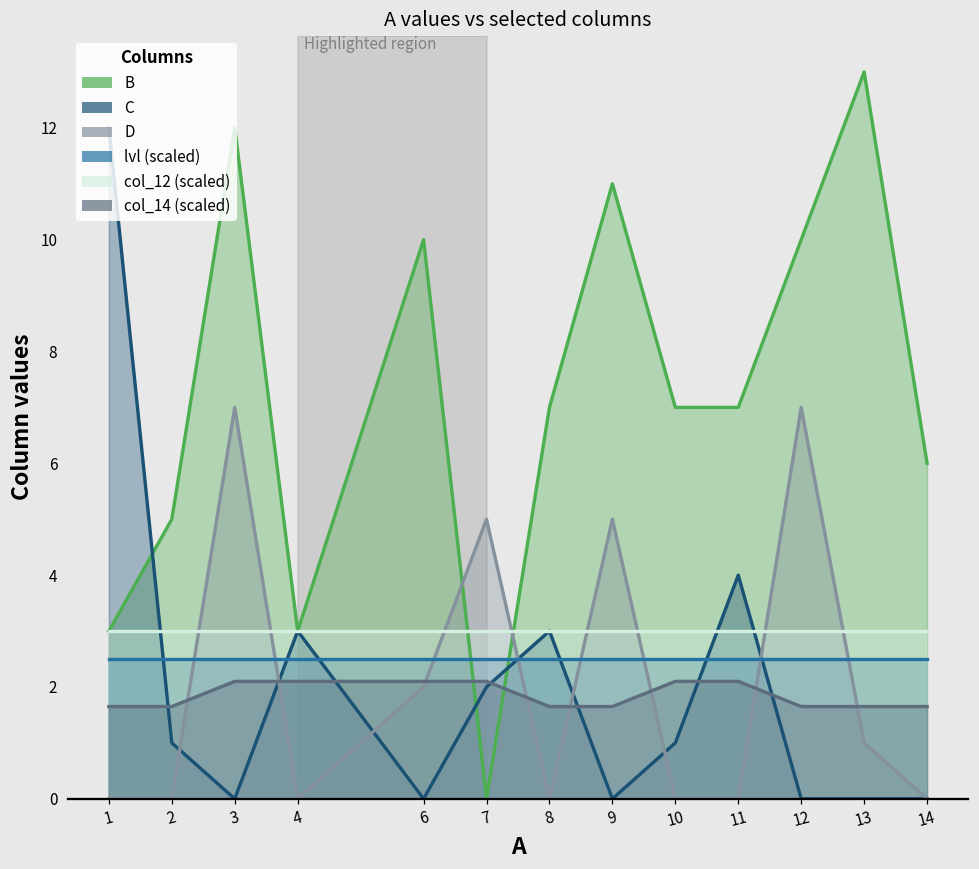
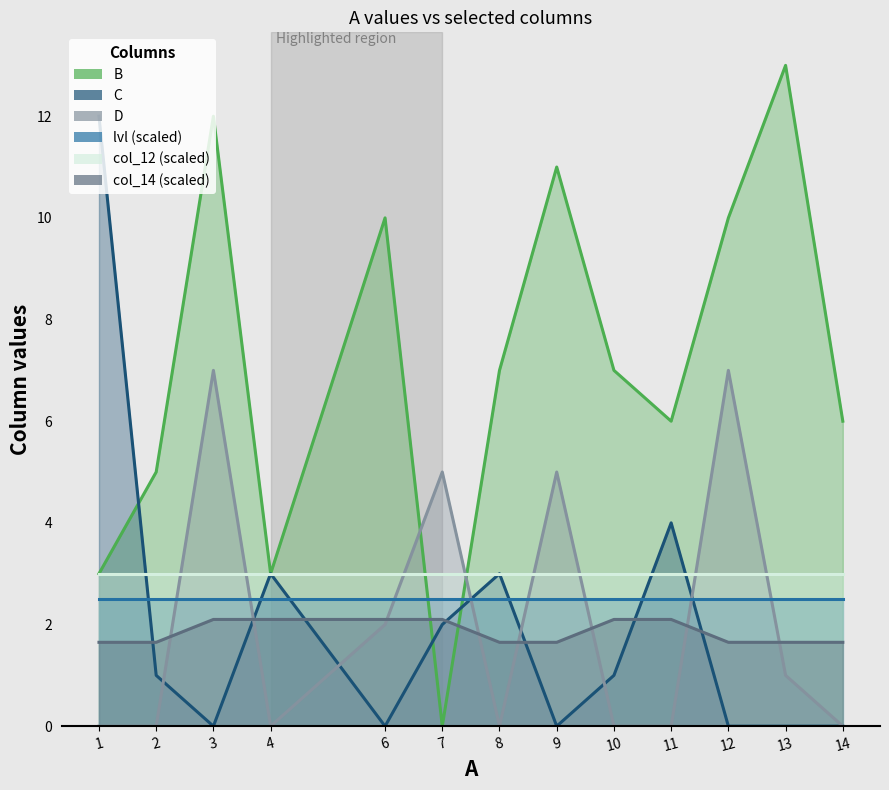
  {
    "B": {
      "2": 5,
      "6": 10,
      "7": 0,
      "8": 7,
      "9": 11,
      "10": 7,
-     "11": 7,
+     "11": 6,
      "12": 10,
      "13": 13,
      "14": 6
    },
    "D": {
      "1": 0,
      "2": 0,
      "3": 7,
      "4": 0,
      "6": 2,
      "7": 5,
      "8": 0,
      "9": 5,
      "10": 0,
      "11": 0,
      "12": 7,
      "13": 1
    },
    "col_12 (scaled)": {
      "2": 3,
      "3": 3,
      "6": 3,
      "7": 3,
      "9": 3,
      "10": 3,
      "11": 3,
      "12": 3,
      "13": 3,
      "14": 3
    },
    "col_14 (scaled)": {
      "1": 1.7,
      "2": 1.7,
      "3": 2.1,
      "4": 2.1,
      "6": 2.1,
      "7": 2.1,
      "8": 1.7,
      "9": 1.7,
      "10": 2.1,
      "11": 2.1,
      "12": 1.7,
      "13": 1.7,
      "14": 1.7
    }
  }
